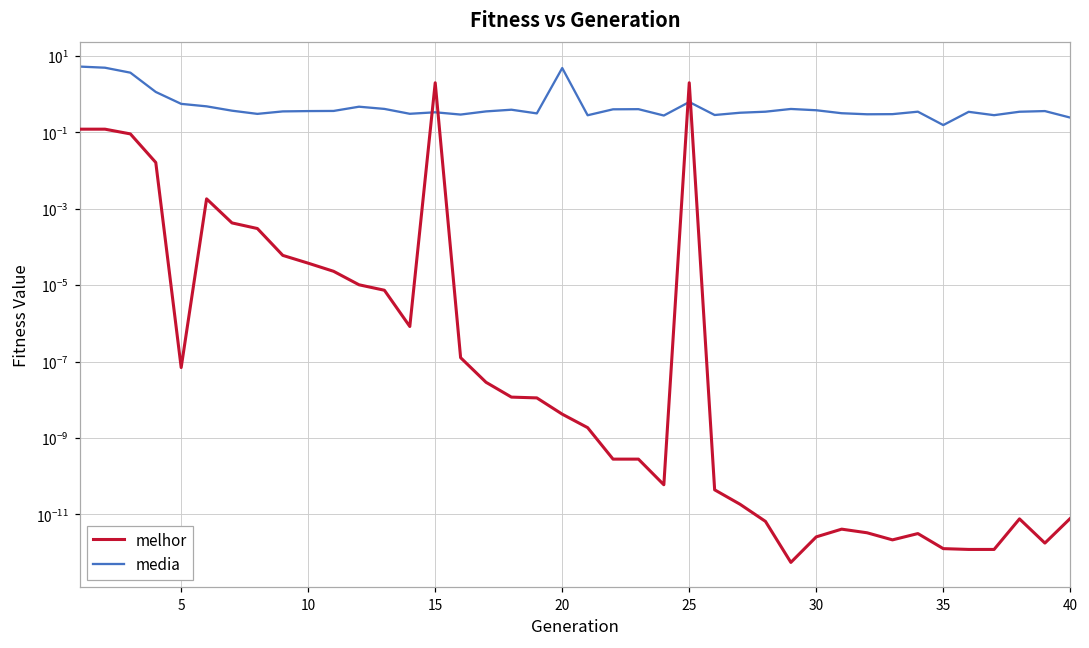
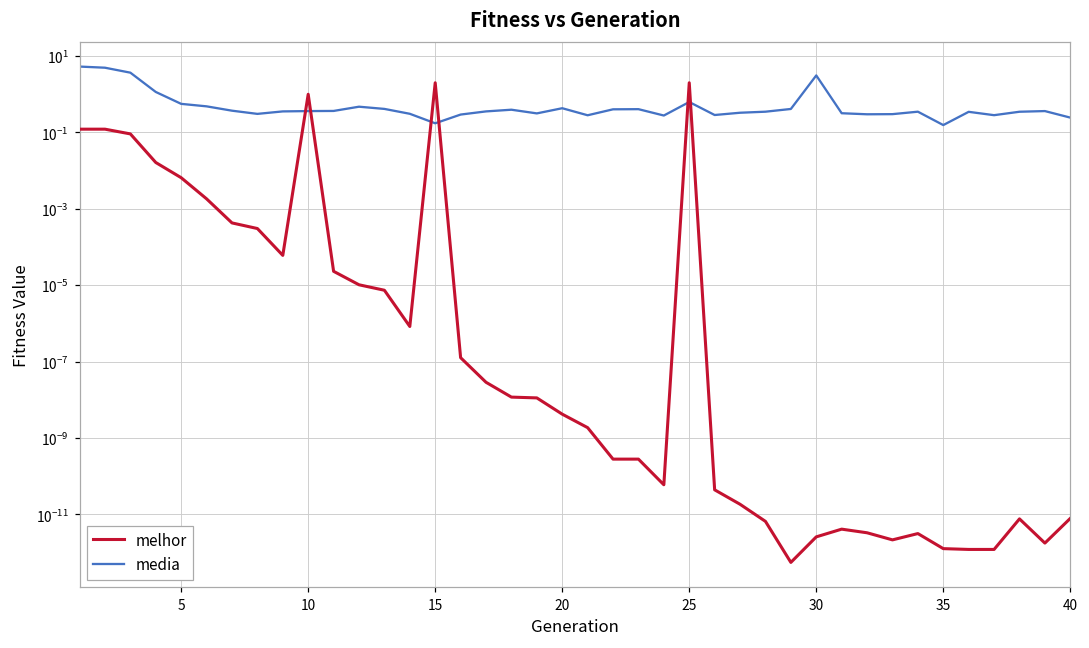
  {
    "melhor": {
-     "5": 0.00000007,
-     "10": 0,
+     "5": 0.007,
+     "10": 1,
      "15": 2,
      "20": 0.000000004,
      "25": 2,
      "30": 0.000000000003,
      "35": 0.000000000001,
      "40": 0.000000000008
    },
    "media": {
      "5": 0.6,
      "10": 0.4,
-     "15": 0.3,
-     "20": 5,
+     "15": 0.2,
+     "20": 0.4,
      "25": 0.6,
-     "30": 0.4,
+     "30": 3,
      "35": 0.2,
      "40": 0.2
    }
  }
